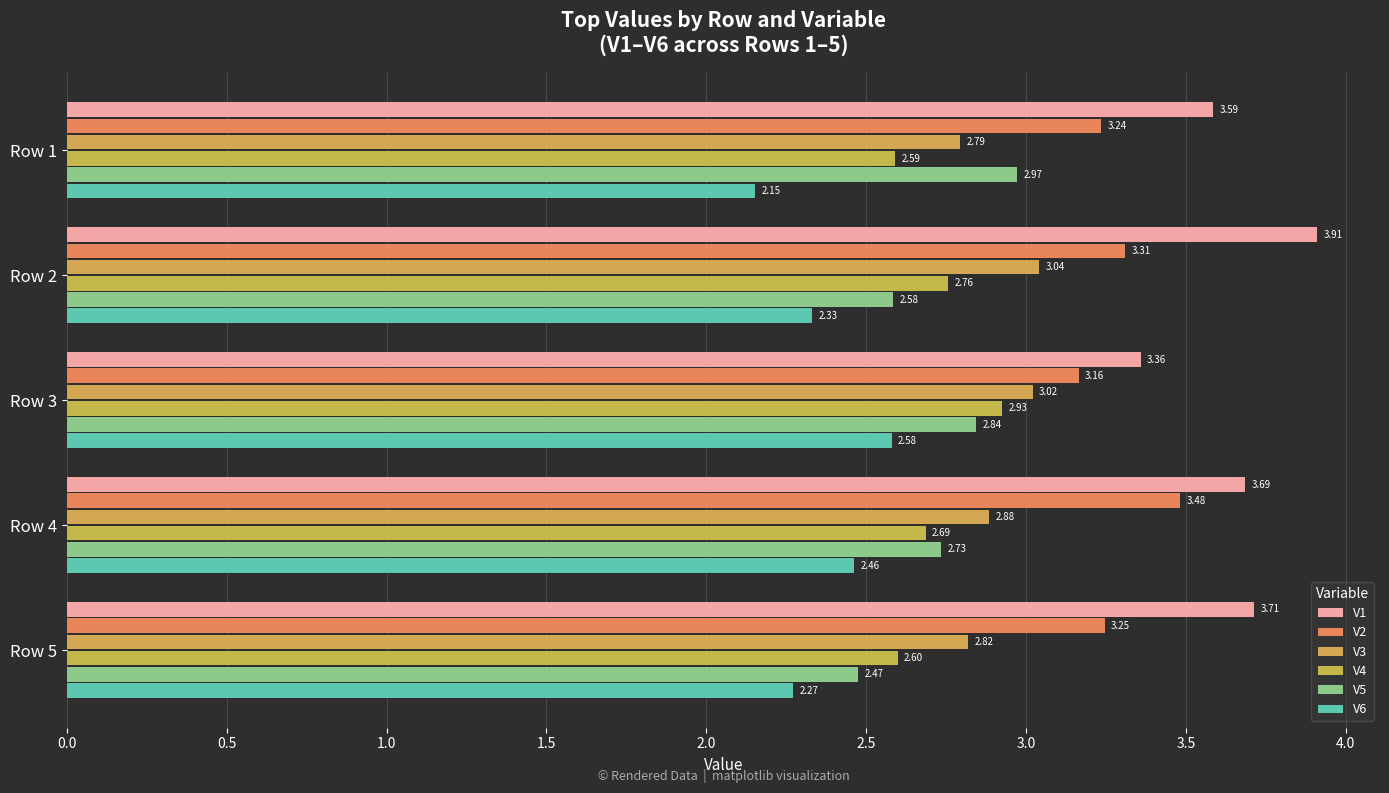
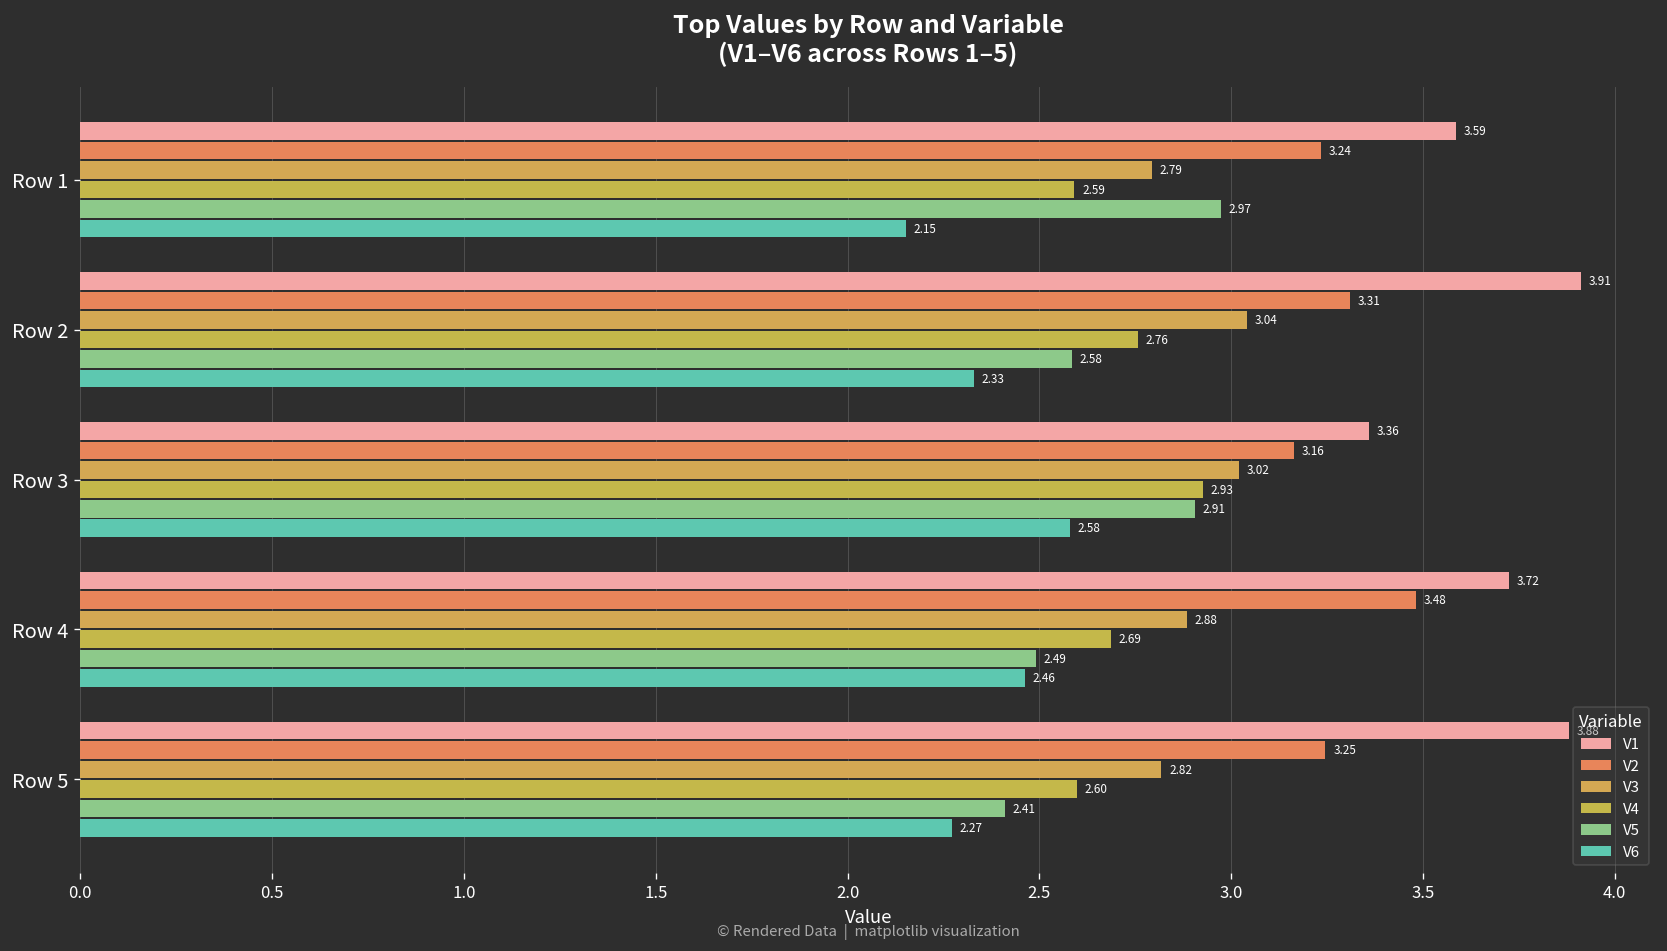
  {
    "V1": {
      "Row 1": 3.59,
      "Row 2": 3.91,
      "Row 3": 3.36,
-     "Row 4": 3.69,
-     "Row 5": 3.71
+     "Row 4": 3.72,
+     "Row 5": 3.88
    },
    "V5": {
      "Row 1": 2.97,
      "Row 2": 2.58,
-     "Row 3": 2.84,
-     "Row 4": 2.73,
-     "Row 5": 2.47
+     "Row 3": 2.91,
+     "Row 4": 2.49,
+     "Row 5": 2.41
    },
    "V6": {
      "Row 1": 2.15,
      "Row 2": 2.33,
      "Row 3": 2.58,
      "Row 4": 2.46,
      "Row 5": 2.27
    }
  }
